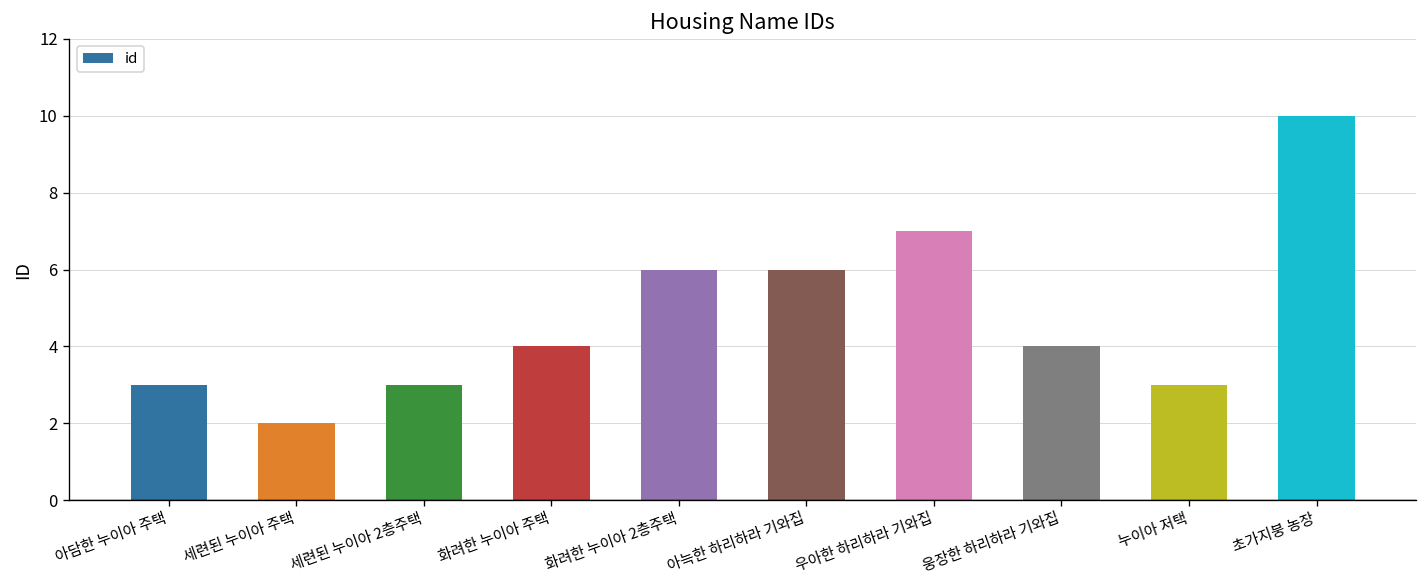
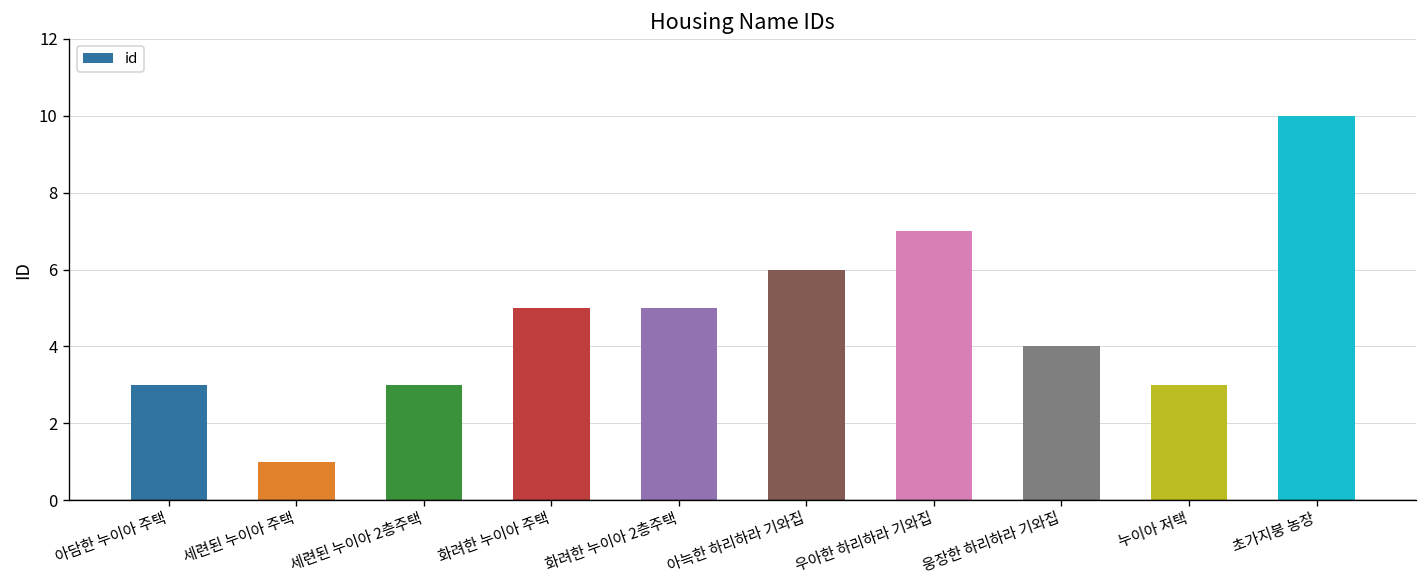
  {
    "아담한 누이아 주택": 3,
-   "세련된 누이아 주택": 2,
+   "세련된 누이아 주택": 1,
    "세련된 누이아 2층주택": 3,
-   "화려한 누이아 주택": 4,
-   "화려한 누이아 2층주택": 6,
+   "화려한 누이아 주택": 5,
+   "화려한 누이아 2층주택": 5,
    "아늑한 하리하라 기와집": 6,
    "우아한 하리하라 기와집": 7,
    "웅장한 하리하라 기와집": 4,
    "누이아 저택": 3,
    "초가지붕 농장": 10
  }
